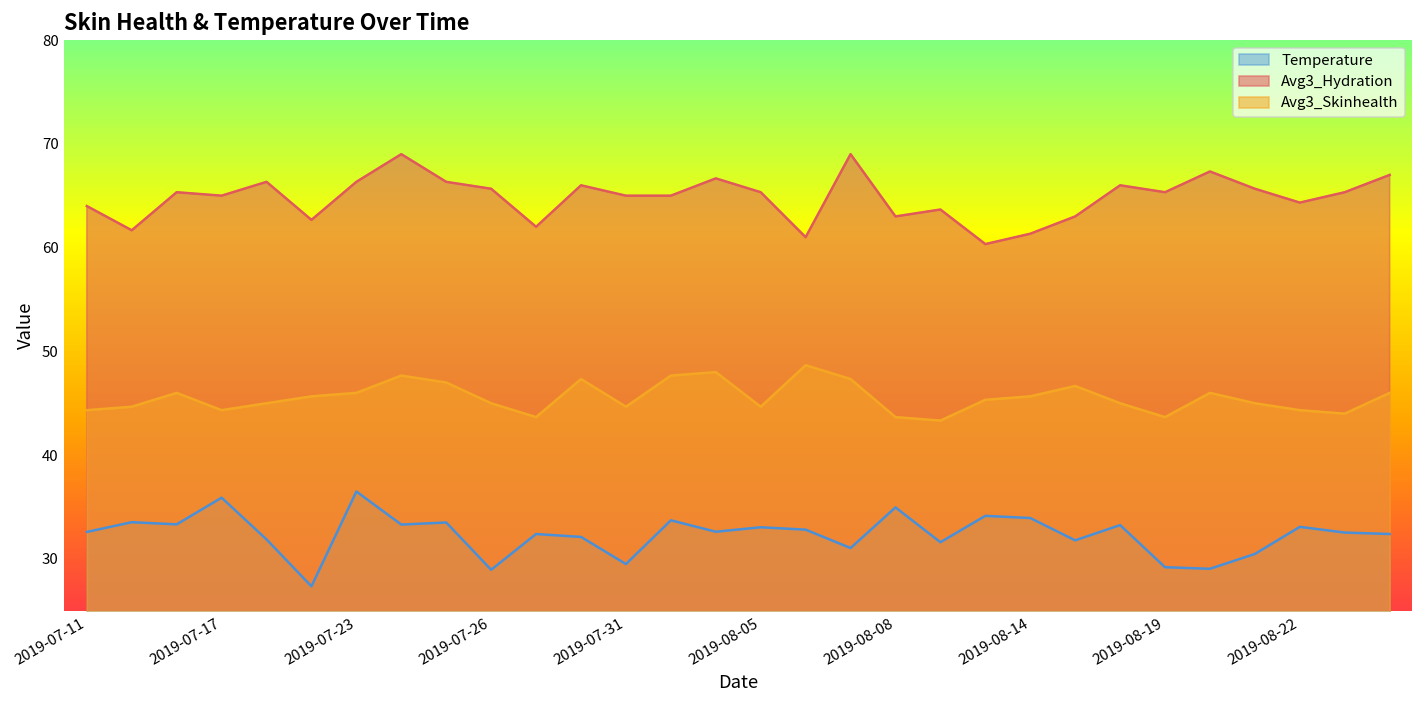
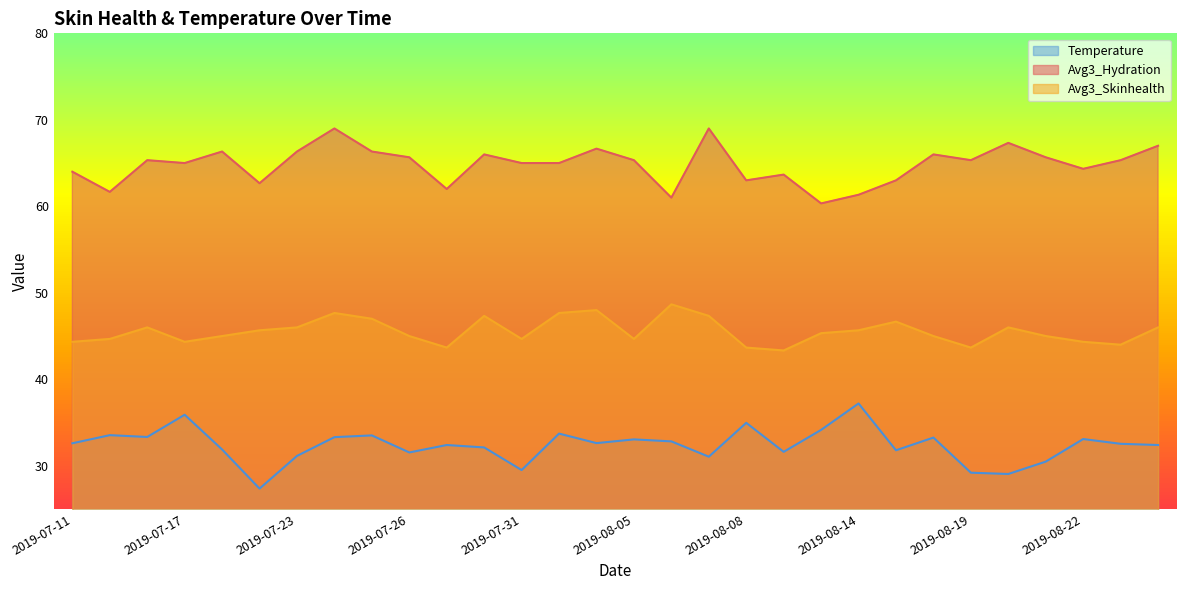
  {
    "Temperature": {
      "2019-07-11": 33,
      "2019-07-17": 36,
-     "2019-07-23": 36,
-     "2019-07-26": 29,
+     "2019-07-23": 31,
+     "2019-07-26": 32,
      "2019-07-31": 30,
      "2019-08-05": 33,
      "2019-08-08": 35,
-     "2019-08-14": 34,
+     "2019-08-14": 37,
      "2019-08-19": 29,
      "2019-08-22": 33
    }
  }
